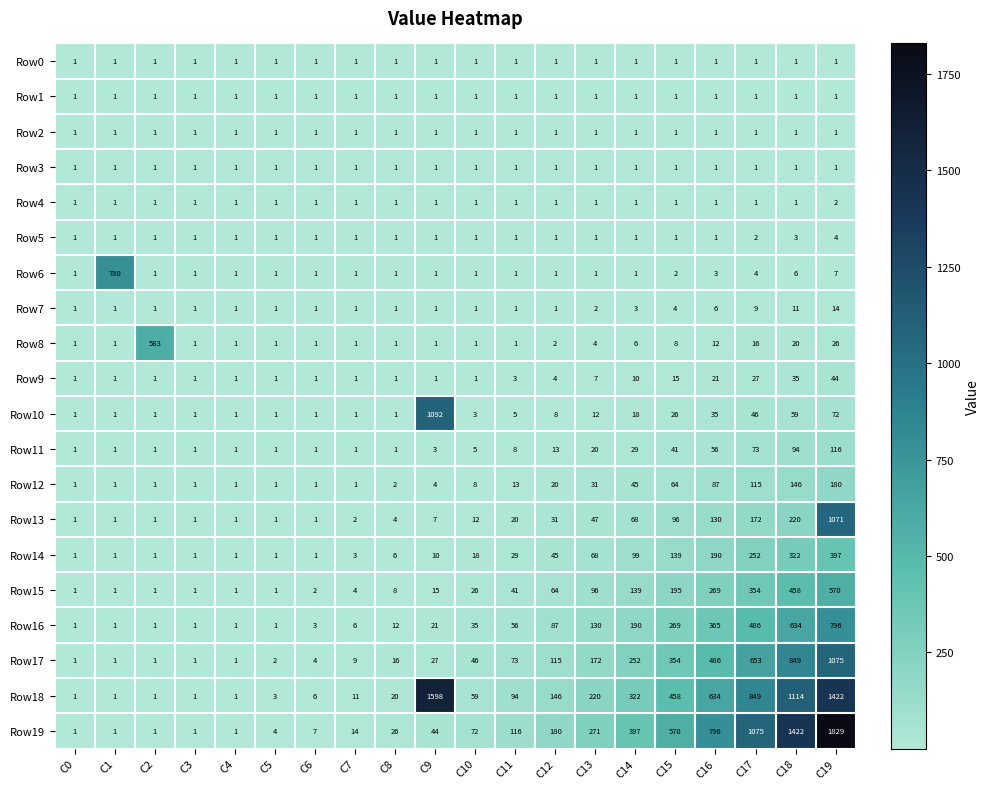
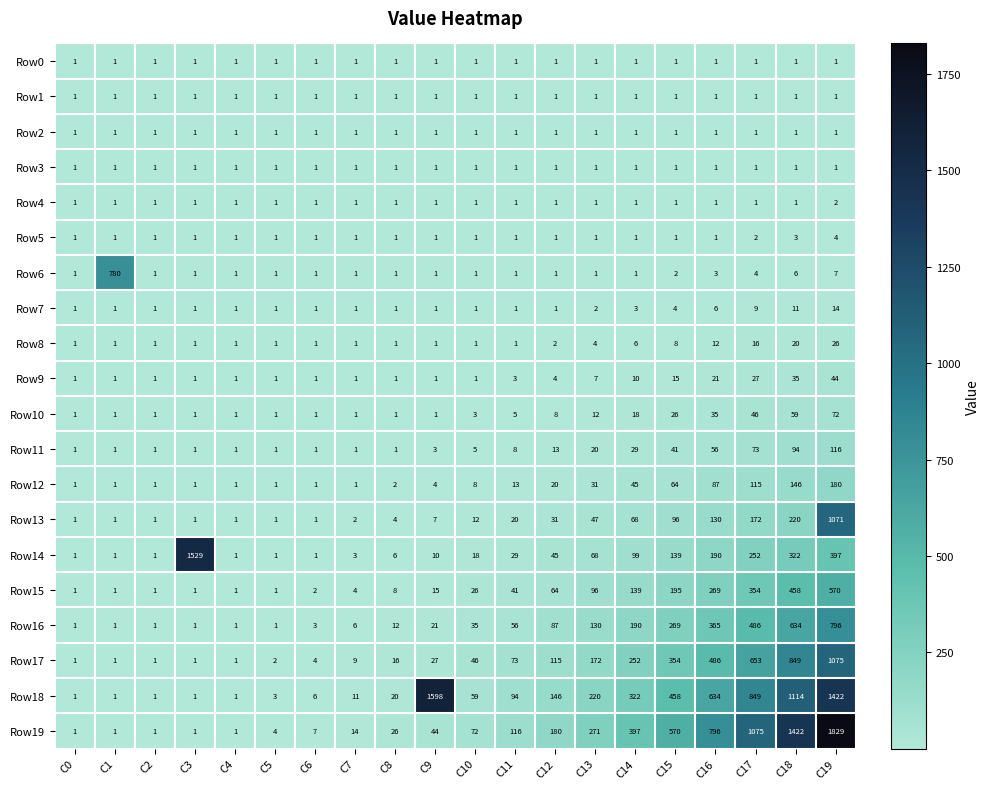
  {
    "Row8": {
      "C0": 1,
      "C1": 1,
-     "C2": 583,
+     "C2": 1,
      "C3": 1,
      "C4": 1,
      "C5": 1,
      "C6": 1,
      "C7": 1,
      "C8": 1,
      "C9": 1,
      "C10": 1,
      "C11": 1,
      "C12": 2,
      "C13": 4,
      "C14": 6,
      "C15": 8,
      "C16": 12,
      "C17": 16,
      "C18": 20,
      "C19": 26
    },
    "Row10": {
      "C0": 1,
      "C1": 1,
      "C2": 1,
      "C3": 1,
      "C4": 1,
      "C5": 1,
      "C6": 1,
      "C7": 1,
      "C8": 1,
-     "C9": 1092,
+     "C9": 1,
      "C10": 3,
      "C11": 5,
      "C12": 8,
      "C13": 12,
      "C14": 18,
      "C15": 26,
      "C16": 35,
      "C17": 46,
      "C18": 59,
      "C19": 72
    },
    "Row14": {
      "C0": 1,
      "C1": 1,
      "C2": 1,
-     "C3": 1,
+     "C3": 1529,
      "C4": 1,
      "C5": 1,
      "C6": 1,
      "C7": 3,
      "C8": 6,
      "C9": 10,
      "C10": 18,
      "C11": 29,
      "C12": 45,
      "C13": 68,
      "C14": 99,
      "C15": 139,
      "C16": 190,
      "C17": 252,
      "C18": 322,
      "C19": 397
    }
  }
